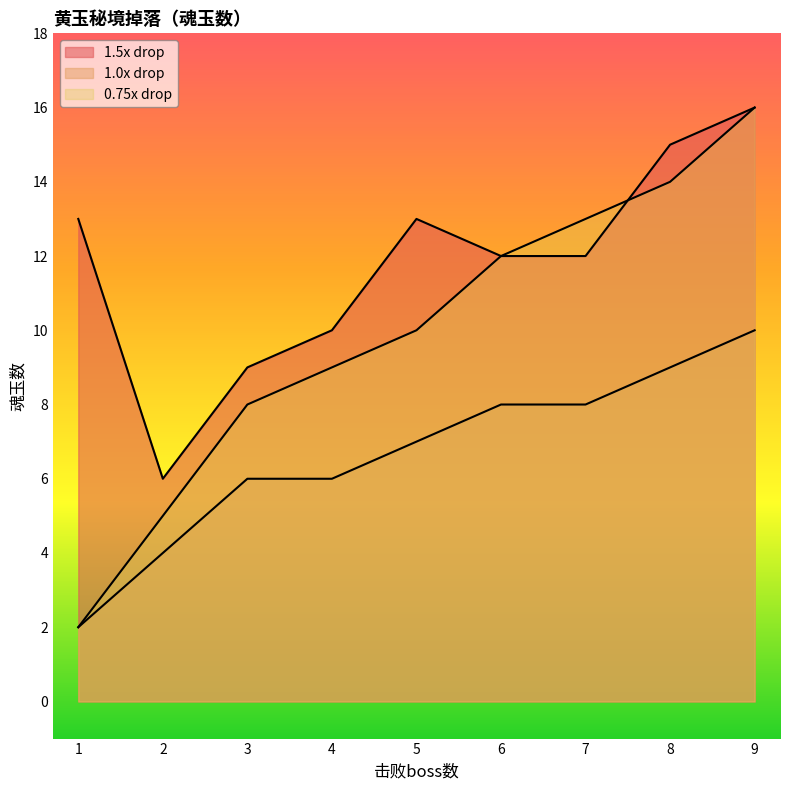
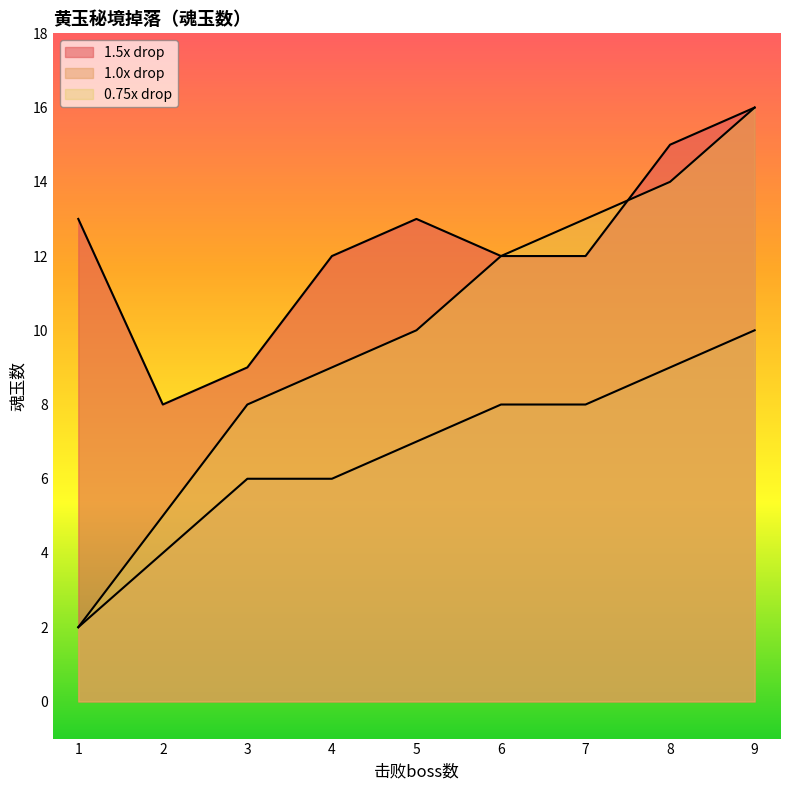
  {
    "1.5x drop": {
      "1": 13,
-     "2": 6,
+     "2": 8,
      "3": 9,
-     "4": 10,
+     "4": 12,
      "5": 13,
      "7": 12,
      "8": 15
    }
  }
